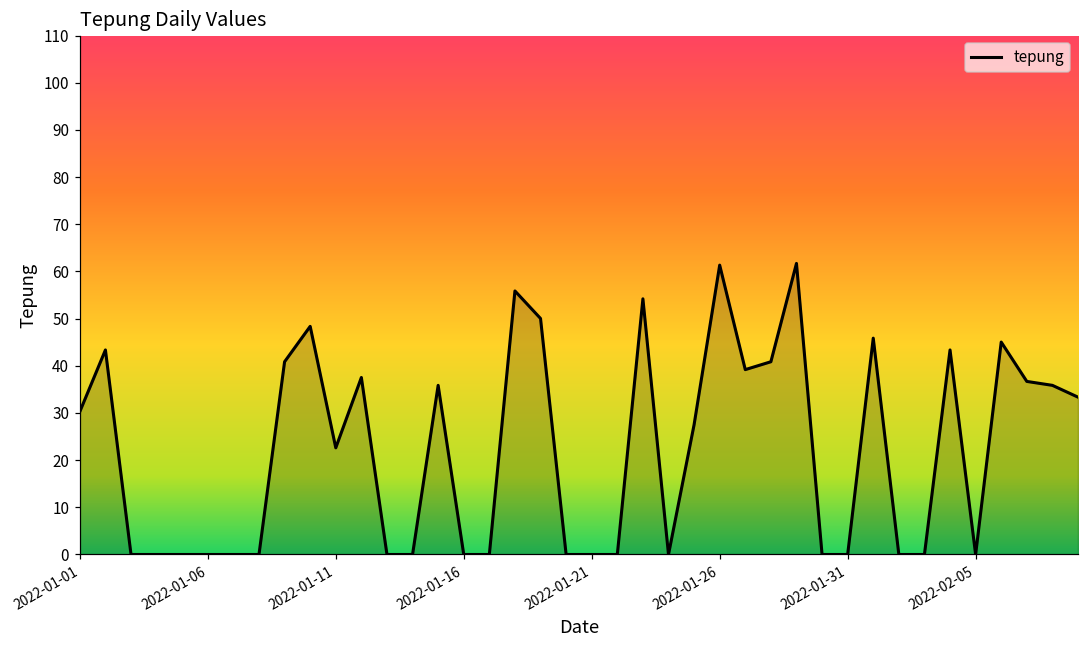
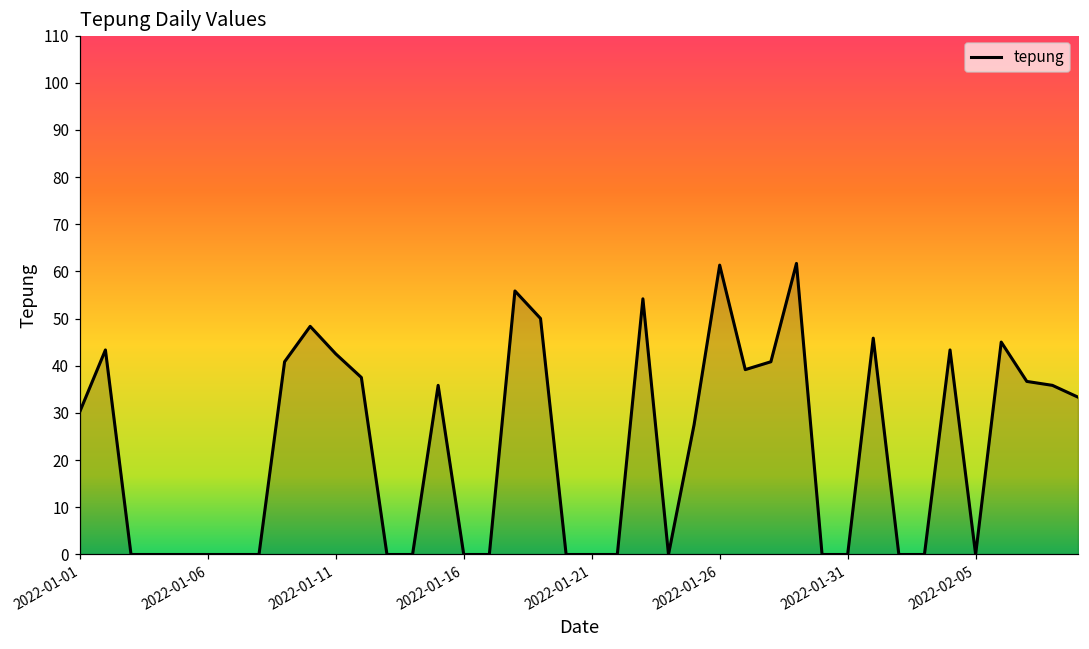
  {
    "2022-01-01": 30,
    "2022-01-06": 0,
-   "2022-01-11": 23,
+   "2022-01-11": 43,
    "2022-01-16": 0,
    "2022-01-21": 0,
    "2022-01-26": 61,
    "2022-01-31": 0,
    "2022-02-05": 0
  }
